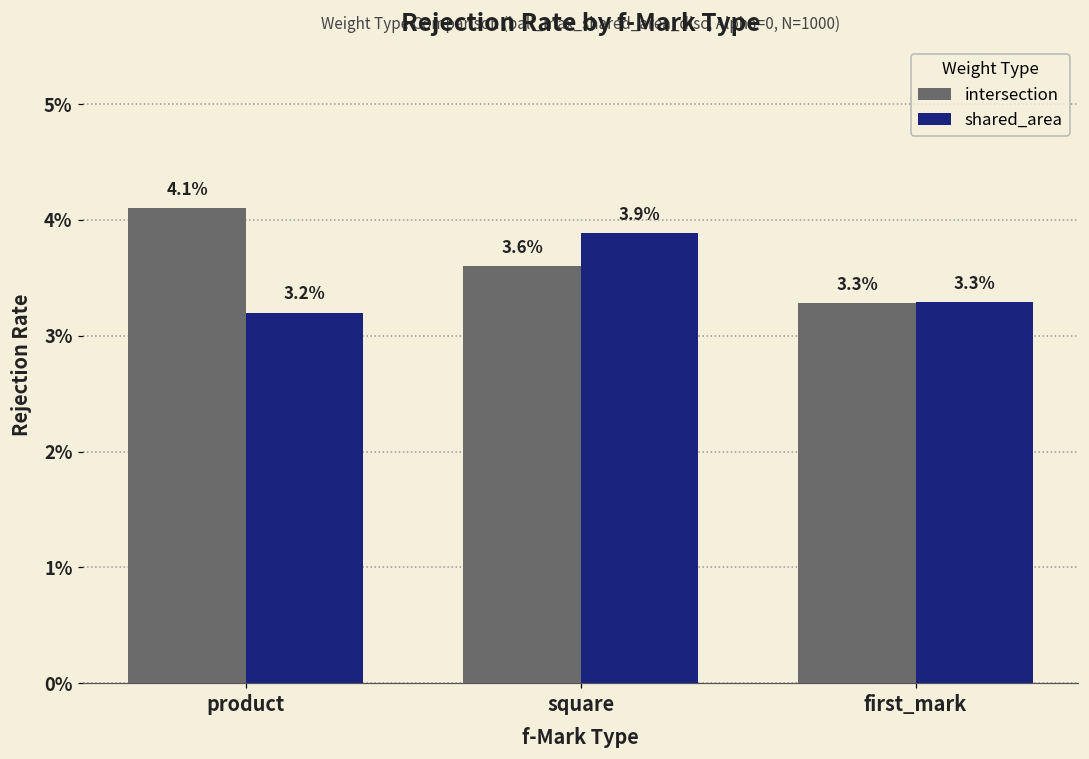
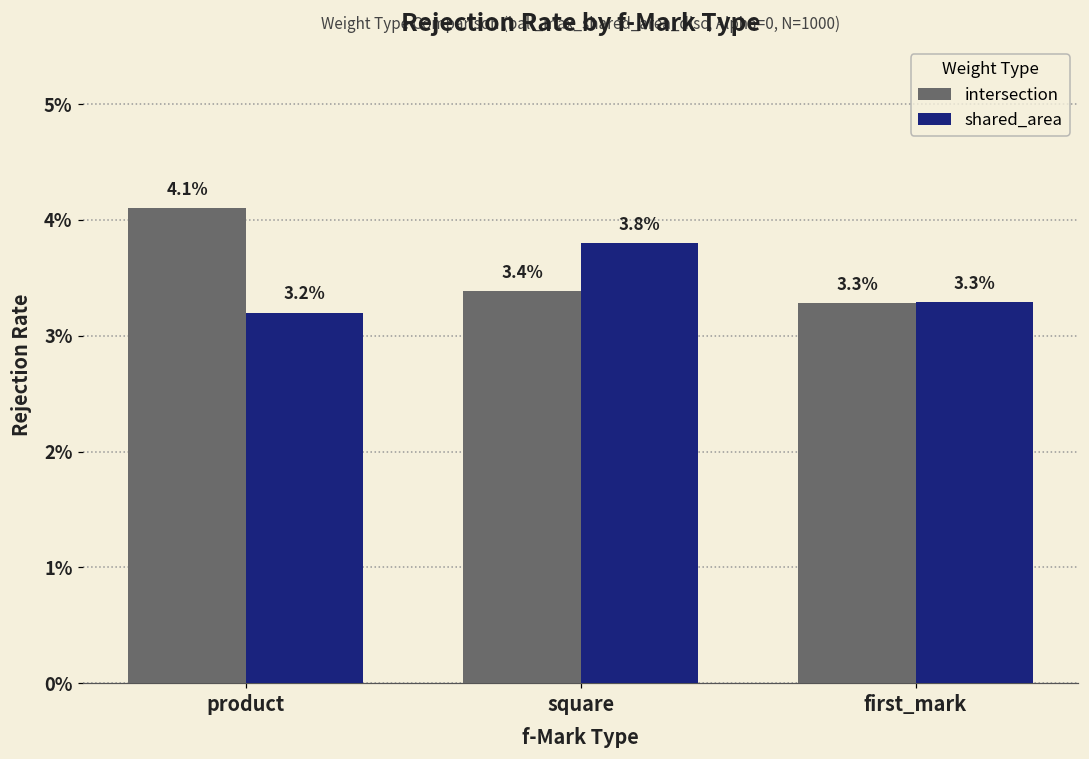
  {
    "intersection": {
      "product": "4.1%",
-     "square": "3.6%",
+     "square": "3.4%",
      "first_mark": "3.3%"
    },
    "shared_area": {
      "product": "3.2%",
-     "square": "3.9%",
+     "square": "3.8%",
      "first_mark": "3.3%"
    }
  }
